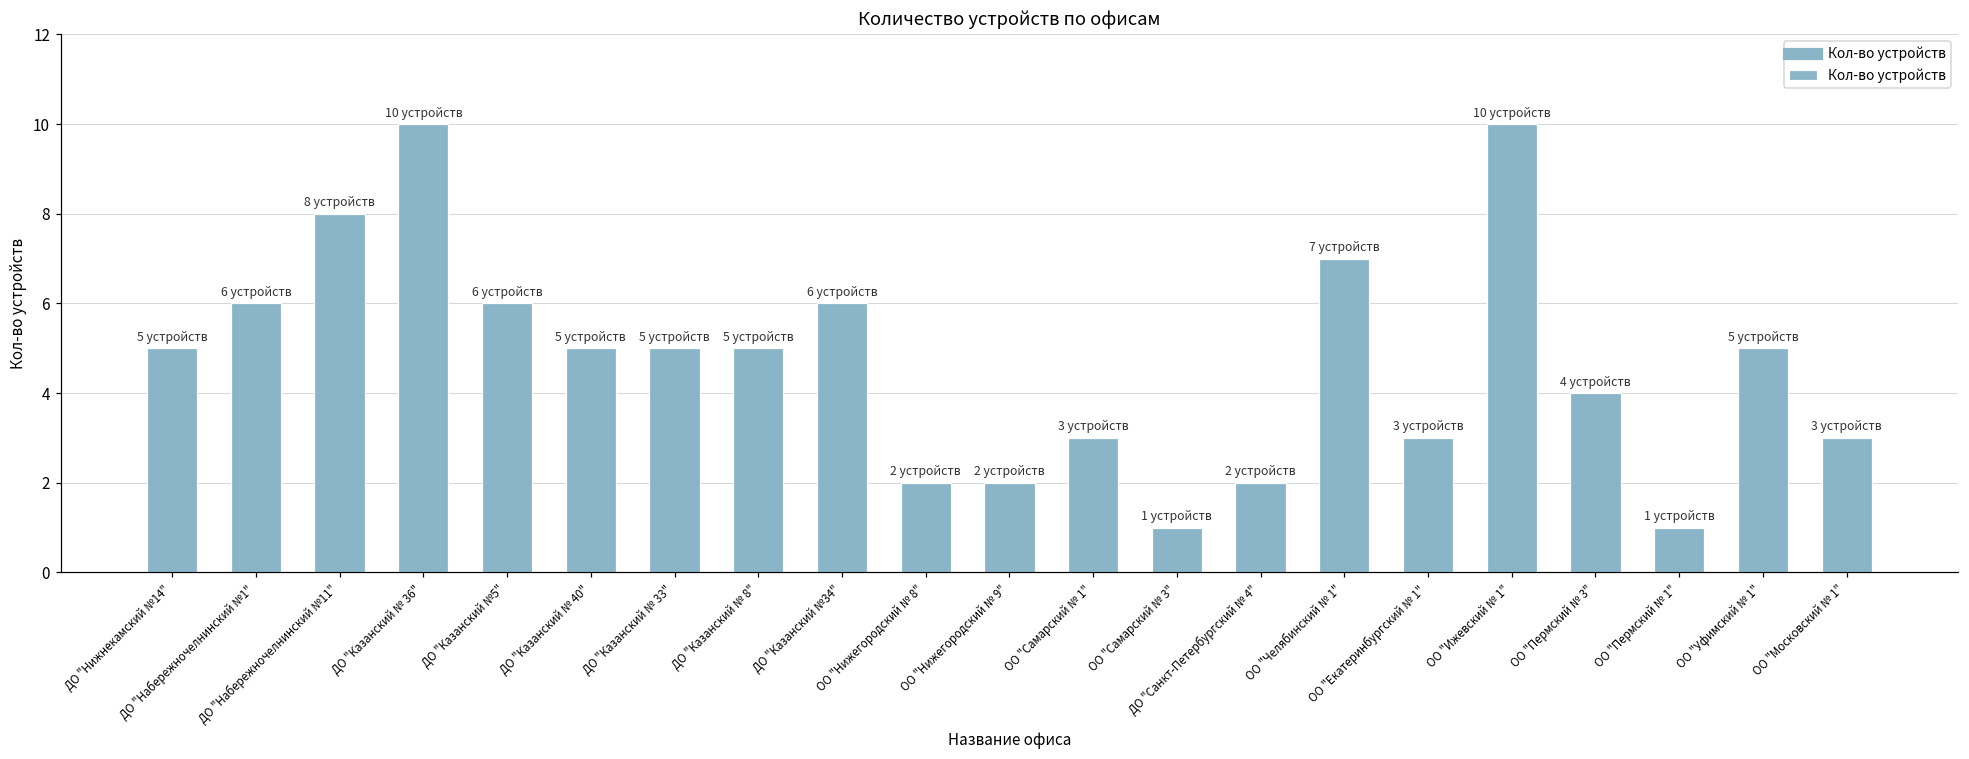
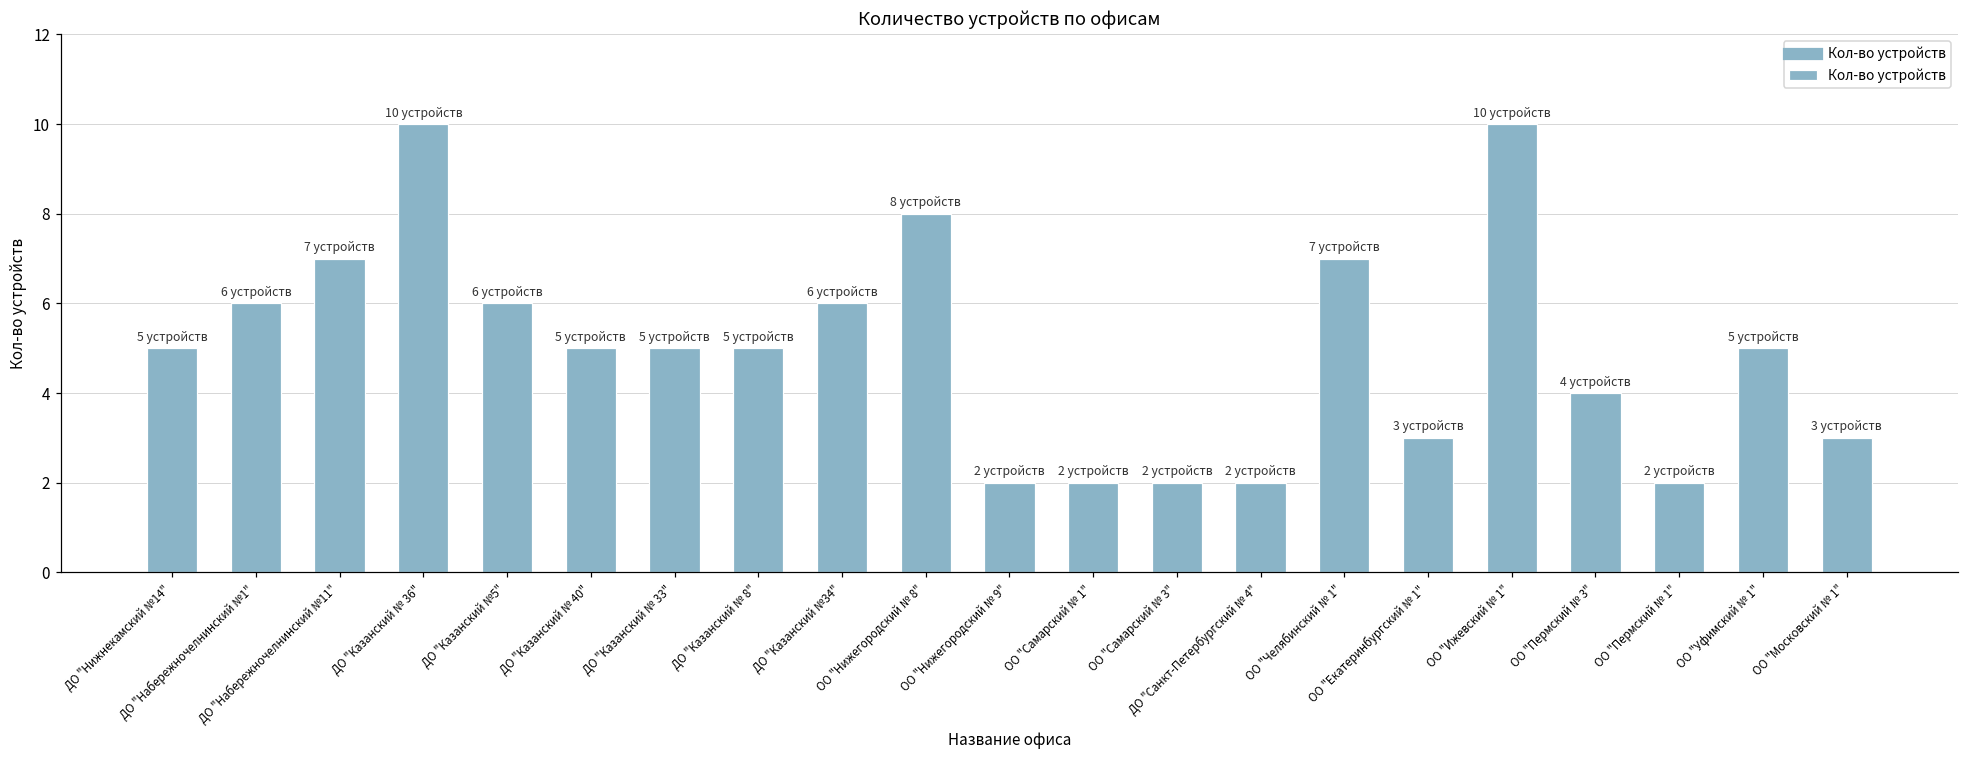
  {
    "ДО \"Нижнекамский №14\"": 5,
    "ДО \"Набережночелнинский №1\"": 6,
-   "ДО \"Набережночелнинский №11\"": 8,
+   "ДО \"Набережночелнинский №11\"": 7,
    "ДО \"Казанский № 36\"": 10,
    "ДО \"Казанский №5\"": 6,
    "ДО \"Казанский № 40\"": 5,
    "ДО \"Казанский № 33\"": 5,
    "ДО \"Казанский № 8\"": 5,
    "ДО \"Казанский №34\"": 6,
-   "ОО \"Нижегородский № 8\"": 2,
+   "ОО \"Нижегородский № 8\"": 8,
    "ОО \"Нижегородский № 9\"": 2,
-   "ОО \"Самарский № 1\"": 3,
-   "ОО \"Самарский № 3\"": 1,
+   "ОО \"Самарский № 1\"": 2,
+   "ОО \"Самарский № 3\"": 2,
    "ДО \"Санкт-Петербургский № 4\"": 2,
    "ОО \"Челябинский № 1\"": 7,
    "ОО \"Екатеринбургский № 1\"": 3,
    "ОО \"Ижевский № 1\"": 10,
    "ОО \"Пермский № 3\"": 4,
-   "ОО \"Пермский № 1\"": 1,
+   "ОО \"Пермский № 1\"": 2,
    "ОО \"Уфимский № 1\"": 5,
    "ОО \"Московский № 1\"": 3
  }
